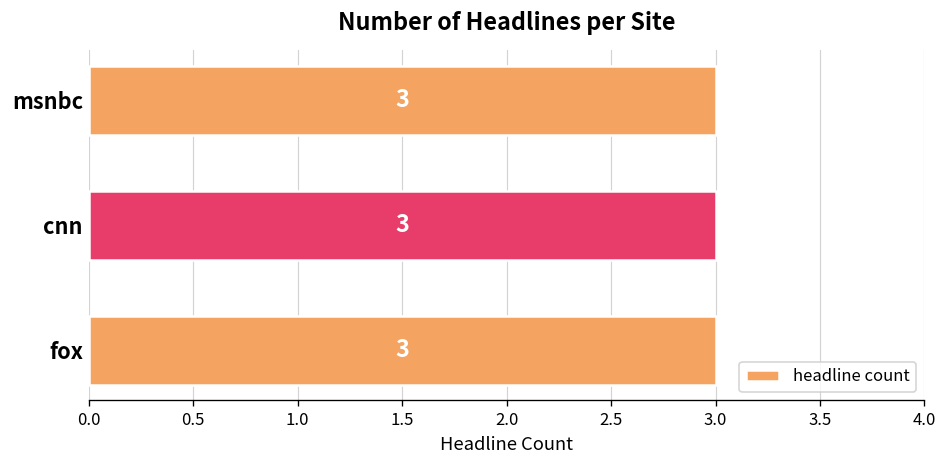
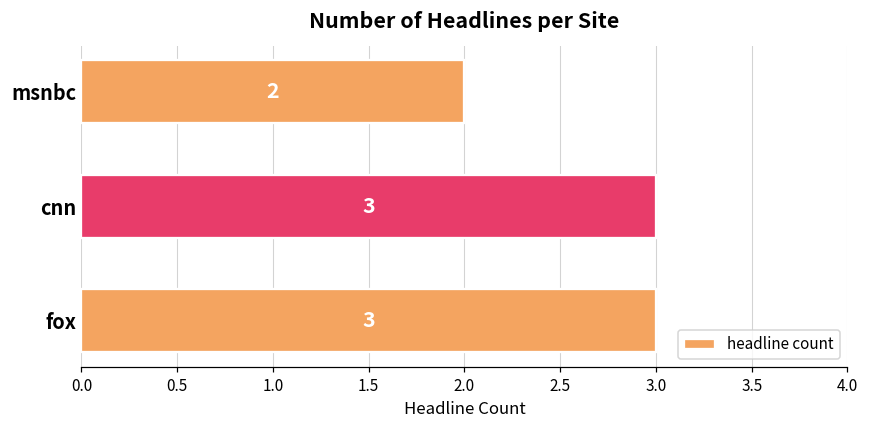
  {
-   "msnbc": 3,
+   "msnbc": 2,
    "cnn": 3,
    "fox": 3
  }
